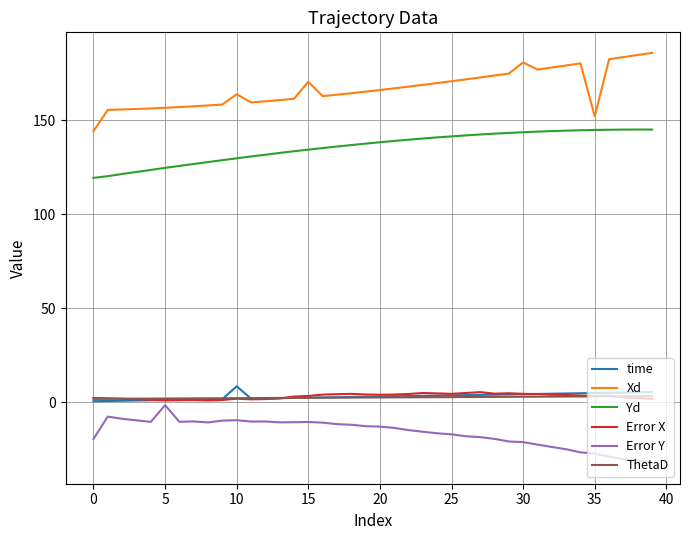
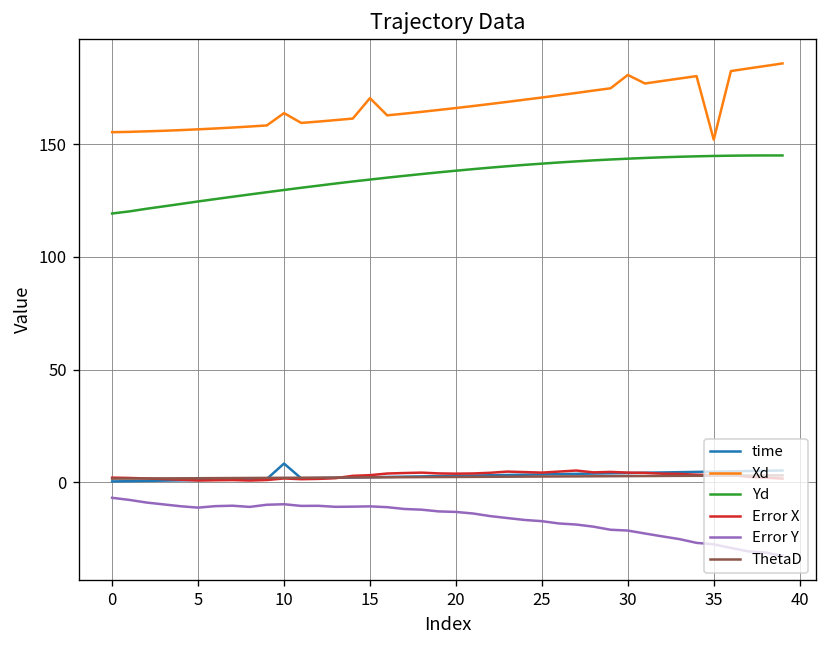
  {
    "time": {
      "10": 8
    },
    "Xd": {
-     "0": 144,
+     "0": 155,
      "5": 157,
      "10": 164,
      "15": 170,
      "20": 166,
      "25": 171,
      "30": 181,
      "35": 152
    },
    "Yd": {
      "0": 119,
      "5": 125,
      "10": 130,
      "15": 134,
      "20": 138,
      "25": 141,
      "30": 144,
      "35": 145
    },
    "Error Y": {
-     "0": -20,
-     "5": -2,
+     "0": -7,
+     "5": -11,
      "10": -10,
      "15": -11,
      "20": -13,
      "25": -17,
      "30": -21
    },
    "ThetaD": {
      "30": 3
    }
  }
